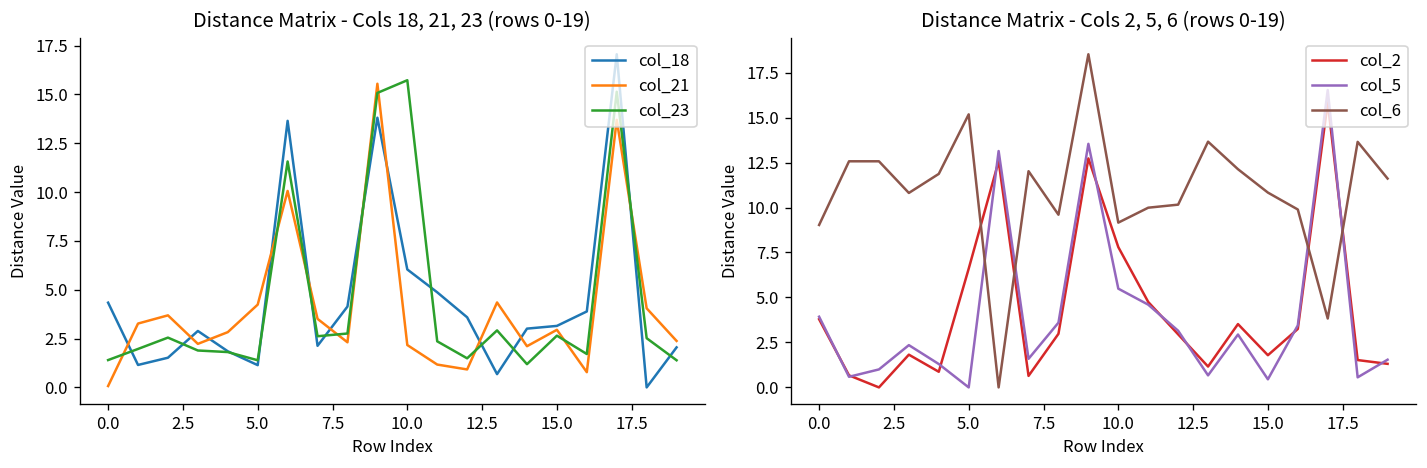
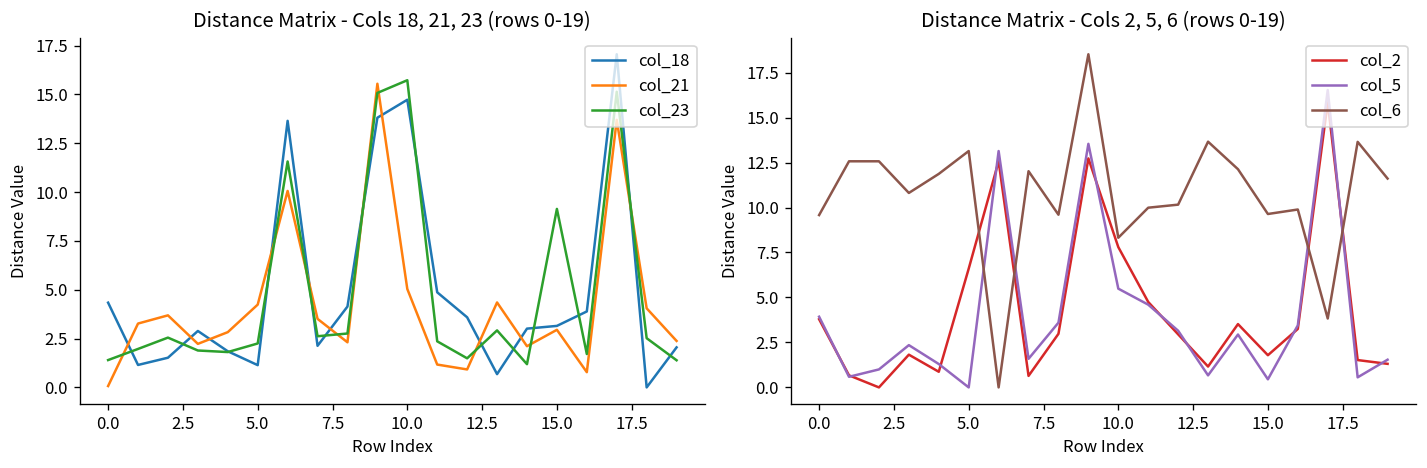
  {
    "Distance Matrix - Cols 18, 21, 23 (rows 0-19)": {
      "col_18": {
        "0.0": 4.3,
        "5.0": 1.1,
-       "10.0": 6.0,
+       "10.0": 14.7,
        "15.0": 3.2
      },
      "col_21": {
        "0.0": 0.1,
        "5.0": 4.2,
-       "10.0": 2.2,
+       "10.0": 5.0,
        "15.0": 3.0
      },
      "col_23": {
        "0.0": 1.4,
-       "5.0": 1.4,
+       "5.0": 2.3,
        "10.0": 15.7,
-       "15.0": 2.7
+       "15.0": 9.1
      }
    },
    "Distance Matrix - Cols 2, 5, 6 (rows 0-19)": {
      "col_2": {
        "5.0": 6.6,
        "10.0": 7.8,
        "15.0": 1.8
      },
      "col_5": {
        "5.0": 0.0,
        "10.0": 5.5,
        "15.0": 0.5
      },
      "col_6": {
-       "0.0": 9.0,
-       "5.0": 15.2,
-       "10.0": 9.2,
-       "15.0": 10.8
+       "0.0": 9.6,
+       "5.0": 13.1,
+       "10.0": 8.3,
+       "15.0": 9.6
      }
    }
  }
